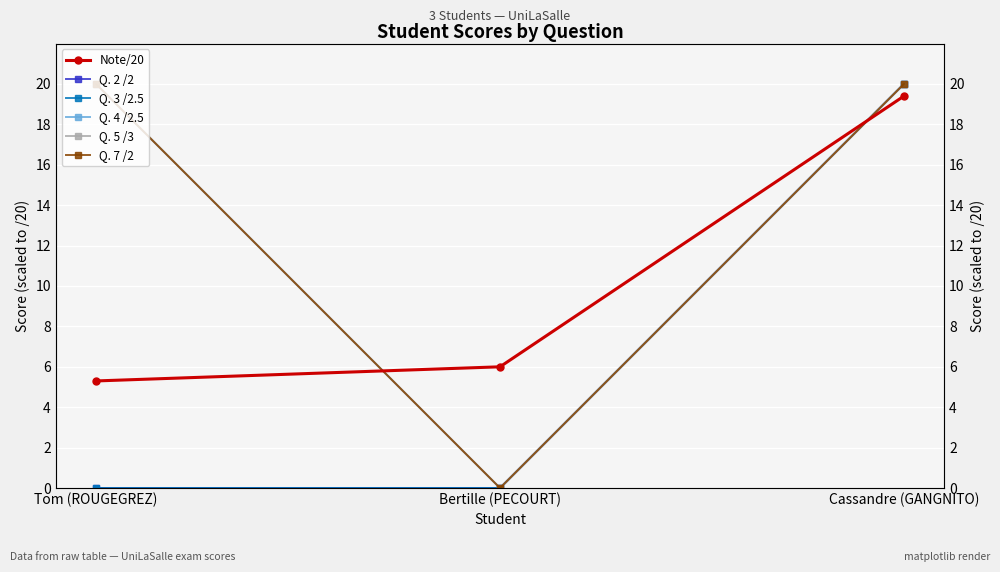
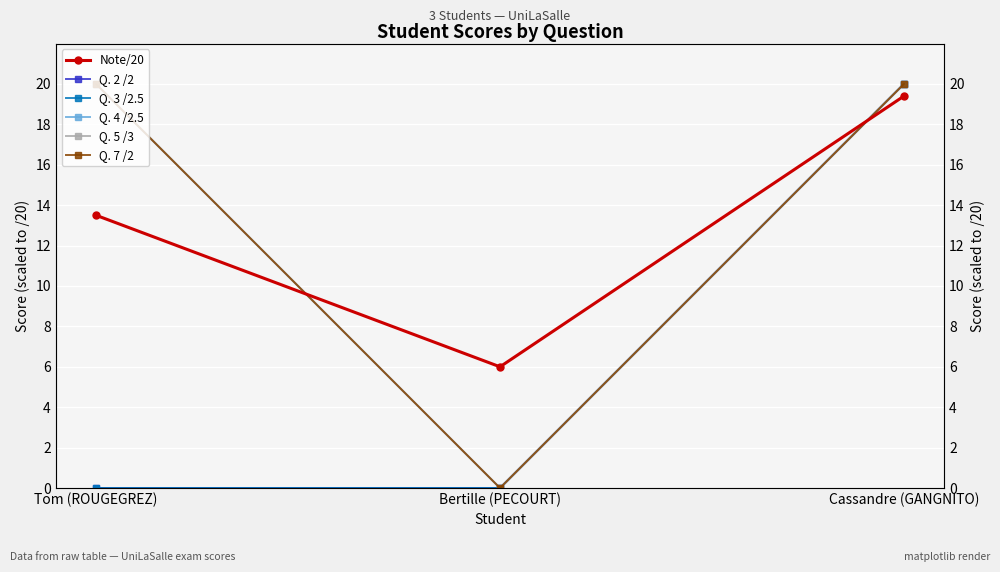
  {
    "Note/20": {
-     "Tom (ROUGEGREZ)": 5.3,
+     "Tom (ROUGEGREZ)": 13.5,
      "Bertille (PECOURT)": 6.0,
      "Cassandre (GANGNITO)": 19.4
    },
    "Q. 3 /2.5": {
      "Tom (ROUGEGREZ)": 0.0
    }
  }
